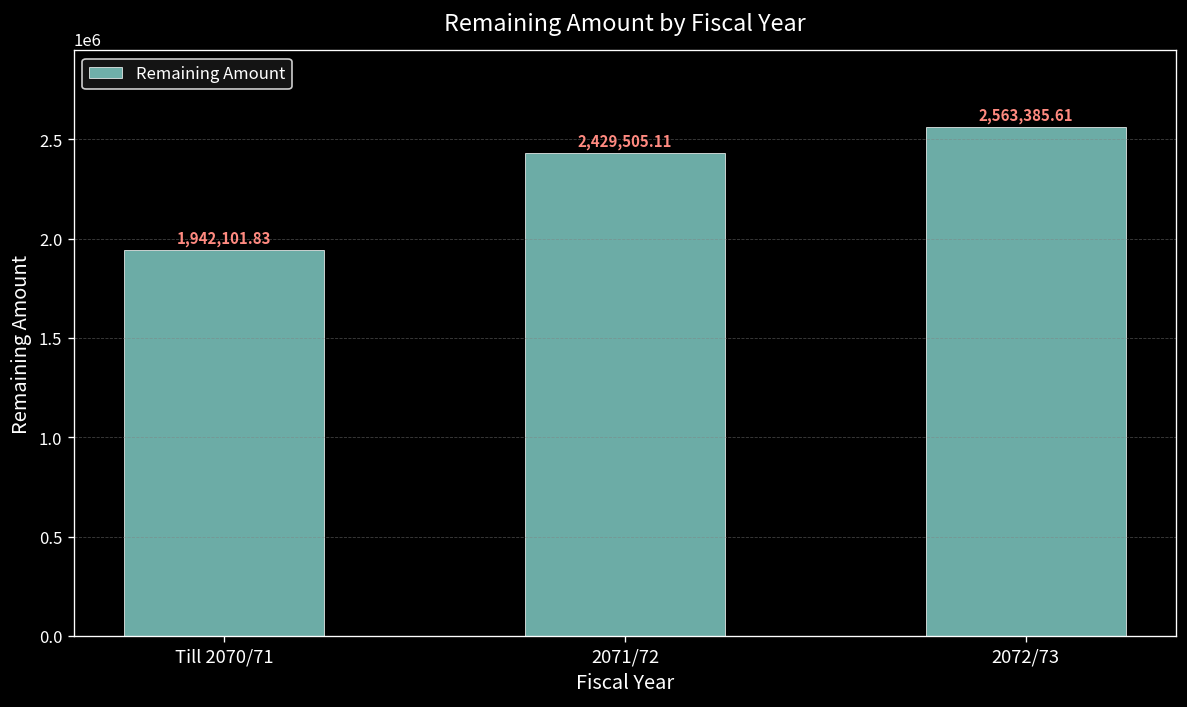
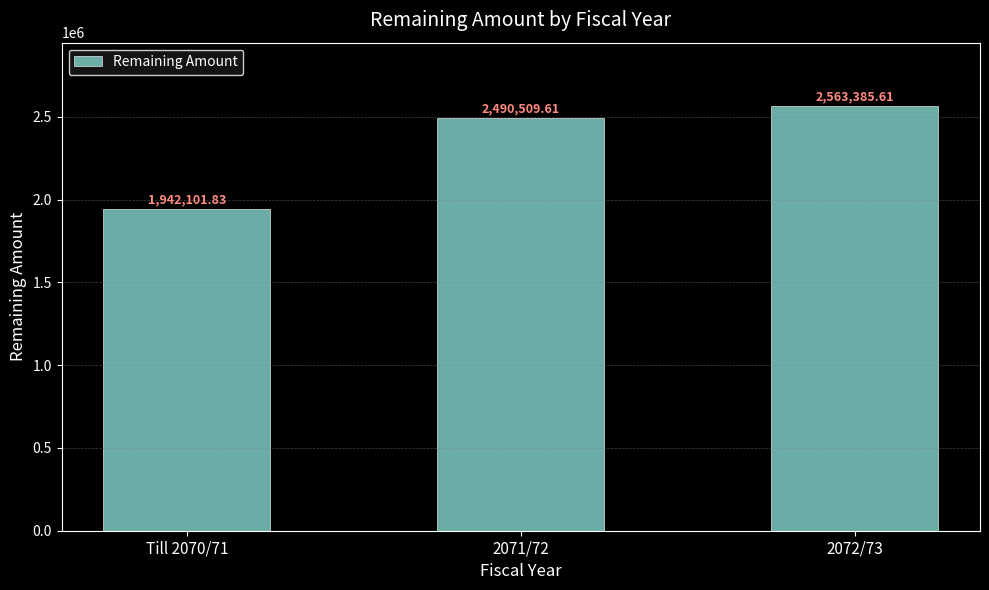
  {
    "Till 2070/71": "1,942,101.83",
-   "2071/72": "2,429,505.11",
+   "2071/72": "2,490,509.61",
    "2072/73": "2,563,385.61"
  }
